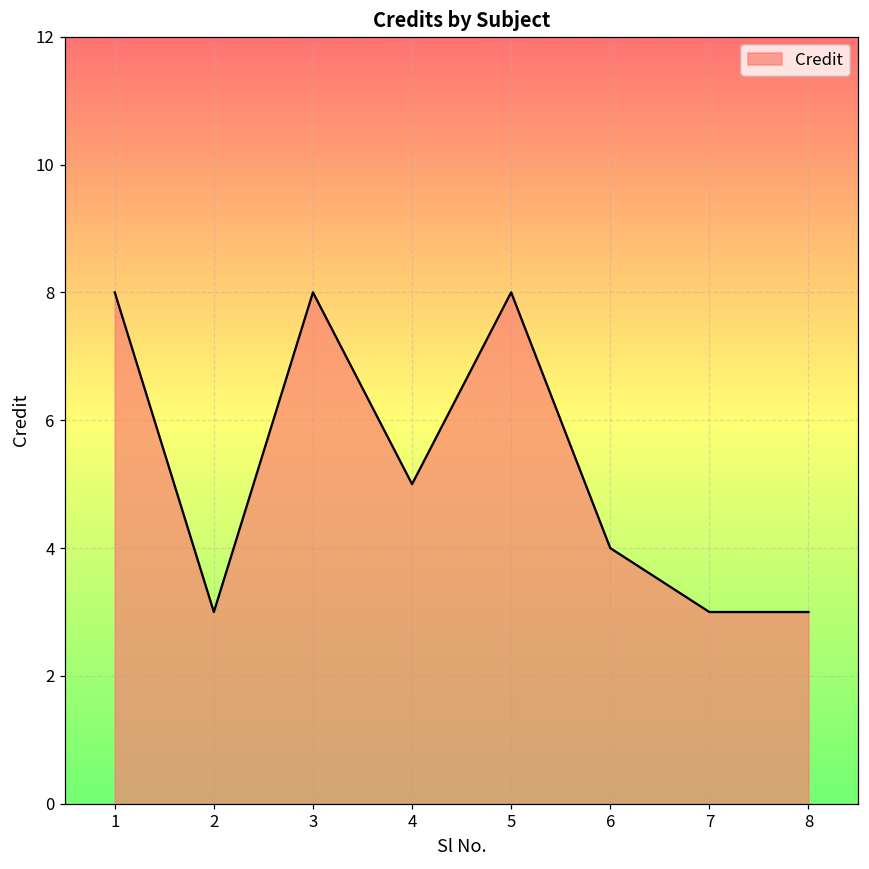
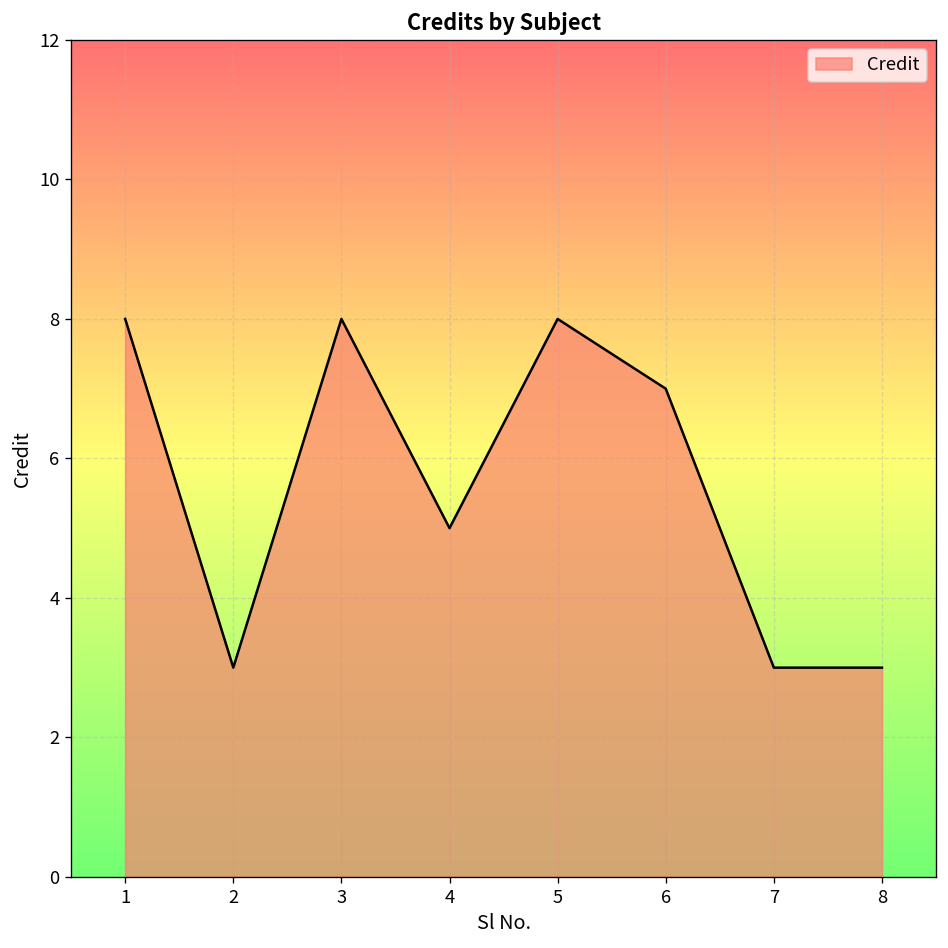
  {
    "1": 8,
    "2": 3,
    "3": 8,
    "4": 5,
    "5": 8,
-   "6": 4,
+   "6": 7,
    "7": 3,
    "8": 3
  }
